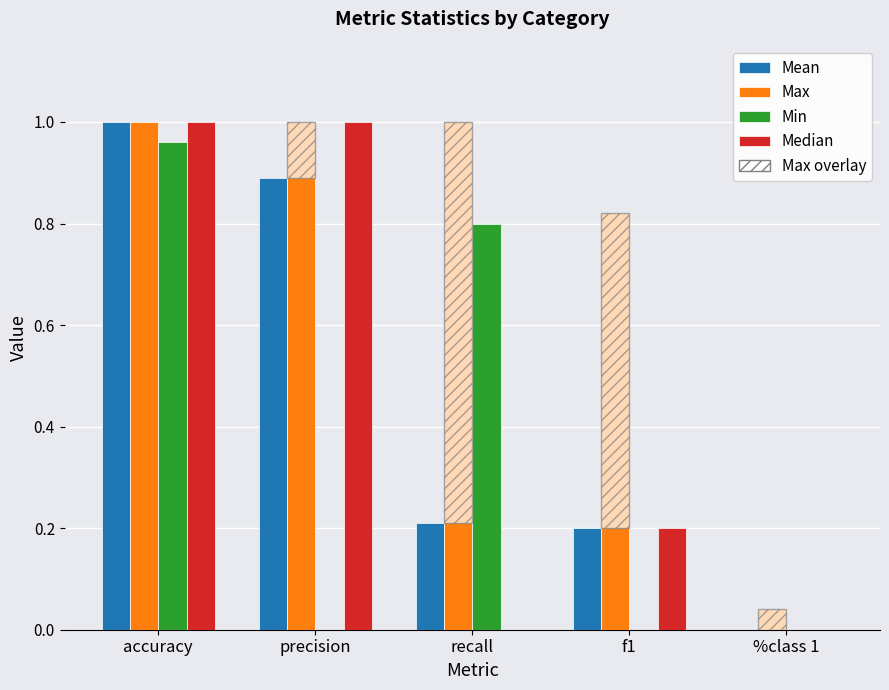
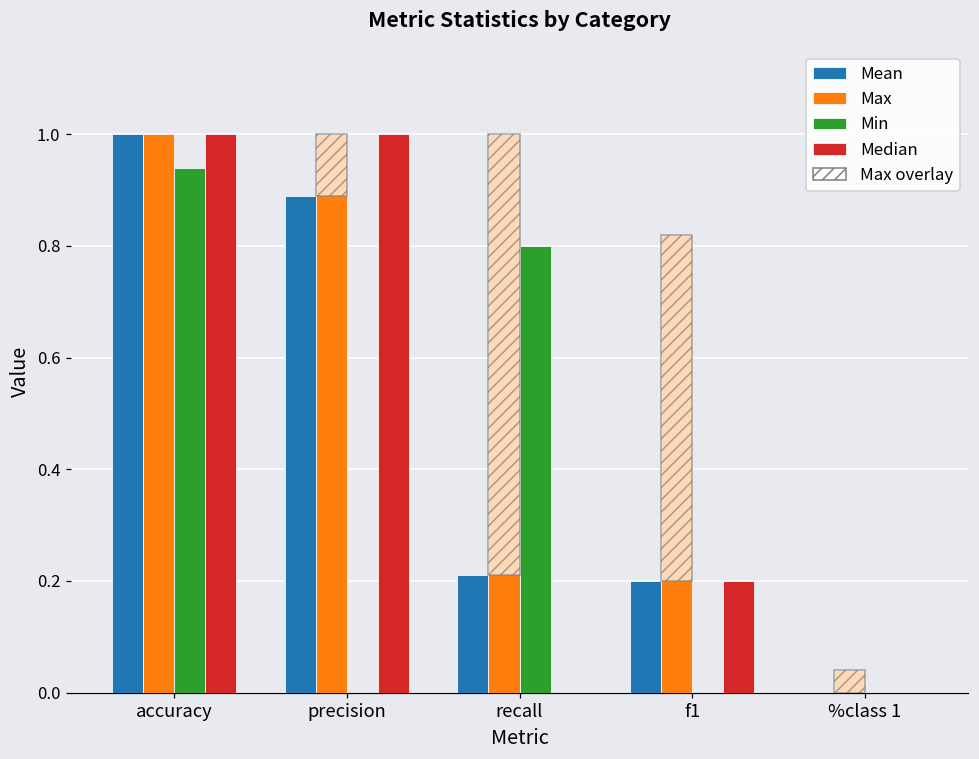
  {
    "Mean": {
      "accuracy": 1.00,
      "precision": 0.89,
      "recall": 0.21,
      "f1": 0.20,
      "%class 1": 0.00
    },
    "Max": {
      "accuracy": 1.00,
      "precision": 1.00,
      "recall": 1.00,
      "f1": 0.82,
      "%class 1": 0.04
    },
    "Min": {
-     "accuracy": 0.96,
+     "accuracy": 0.94,
      "precision": 0.00,
      "recall": 0.80,
      "f1": 0.00,
      "%class 1": 0.00
    },
    "Median": {
      "accuracy": 1.00,
      "precision": 1.00,
      "recall": 0.00,
      "f1": 0.20,
      "%class 1": 0.00
    }
  }
